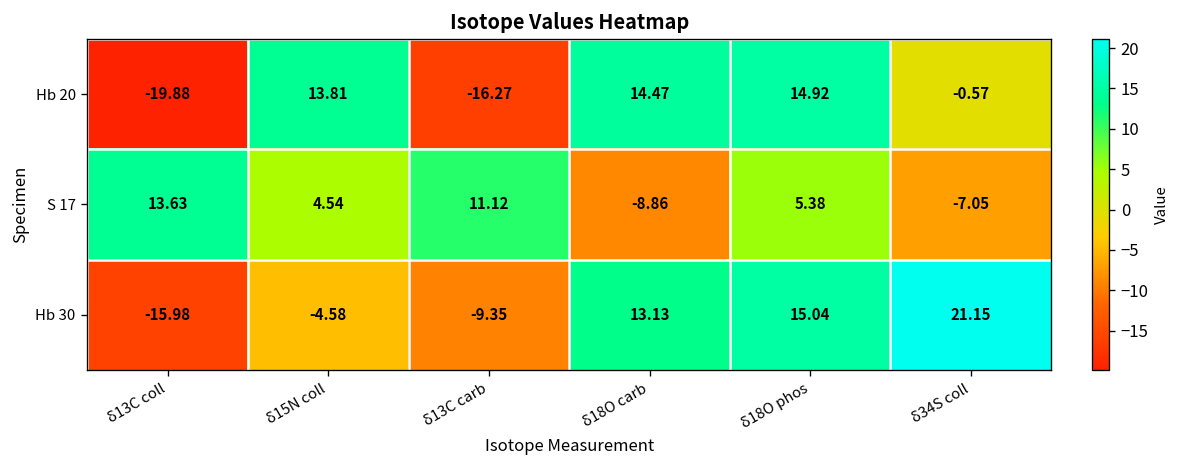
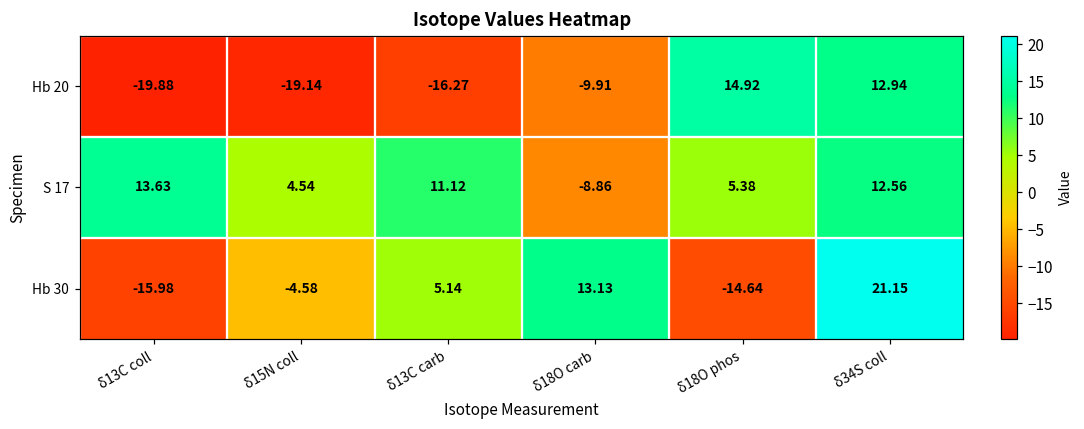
  {
    "Hb 20": {
      "δ13C coll": -19.88,
-     "δ15N coll": 13.81,
+     "δ15N coll": -19.14,
      "δ13C carb": -16.27,
-     "δ18O carb": 14.47,
+     "δ18O carb": -9.91,
      "δ18O phos": 14.92,
-     "δ34S coll": -0.57
+     "δ34S coll": 12.94
    },
    "S 17": {
      "δ13C coll": 13.63,
      "δ15N coll": 4.54,
      "δ13C carb": 11.12,
      "δ18O carb": -8.86,
      "δ18O phos": 5.38,
-     "δ34S coll": -7.05
+     "δ34S coll": 12.56
    },
    "Hb 30": {
      "δ13C coll": -15.98,
      "δ15N coll": -4.58,
-     "δ13C carb": -9.35,
+     "δ13C carb": 5.14,
      "δ18O carb": 13.13,
-     "δ18O phos": 15.04,
+     "δ18O phos": -14.64,
      "δ34S coll": 21.15
    }
  }
